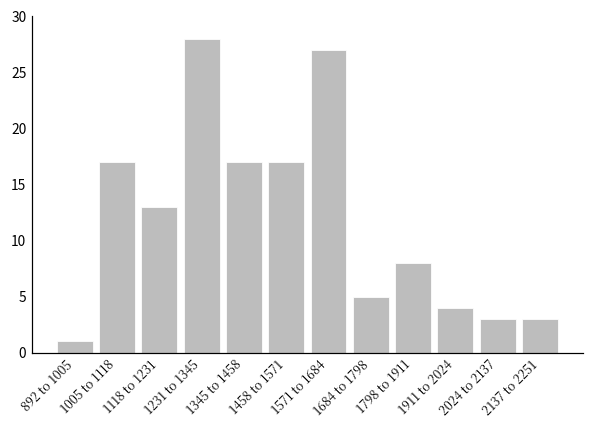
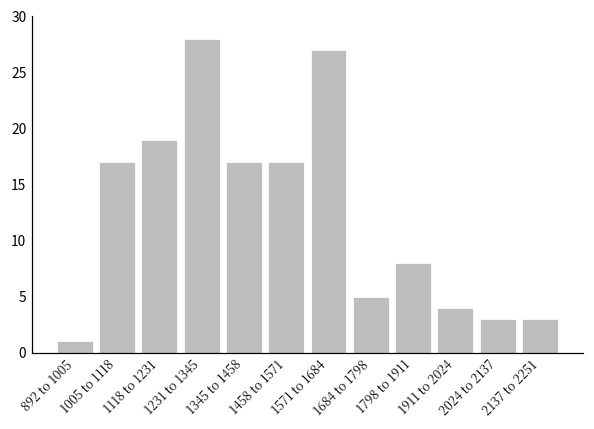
  {
    "892 to 1005": 1,
    "1005 to 1118": 17,
-   "1118 to 1231": 13,
+   "1118 to 1231": 19,
    "1231 to 1345": 28,
    "1345 to 1458": 17,
    "1458 to 1571": 17,
    "1571 to 1684": 27,
    "1684 to 1798": 5,
    "1798 to 1911": 8,
    "1911 to 2024": 4,
    "2024 to 2137": 3,
    "2137 to 2251": 3
  }
